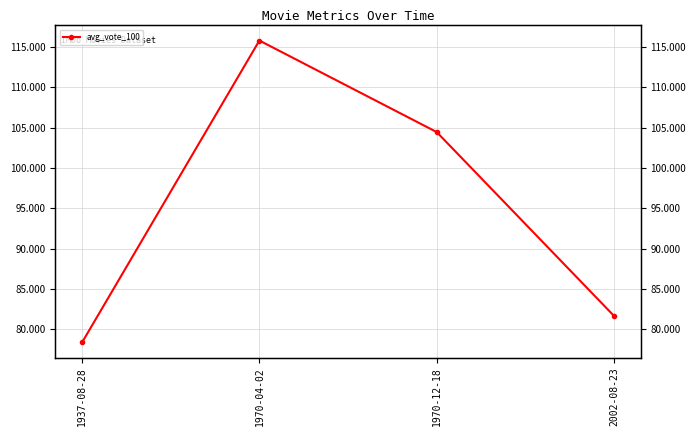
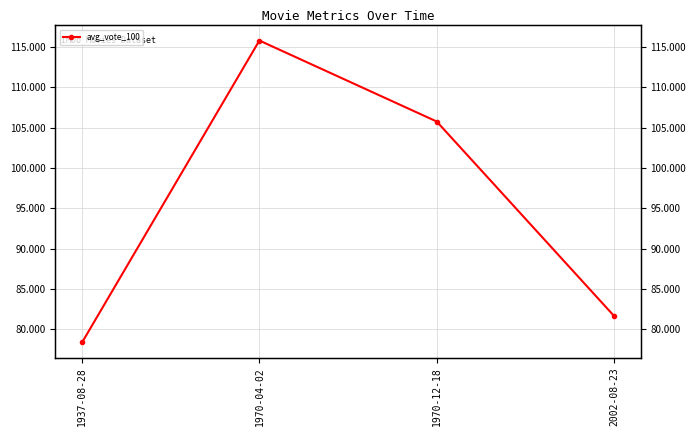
  {
    "1937-08-28": 78,
    "1970-04-02": 116,
-   "1970-12-18": 104,
+   "1970-12-18": 106,
    "2002-08-23": 82
  }
